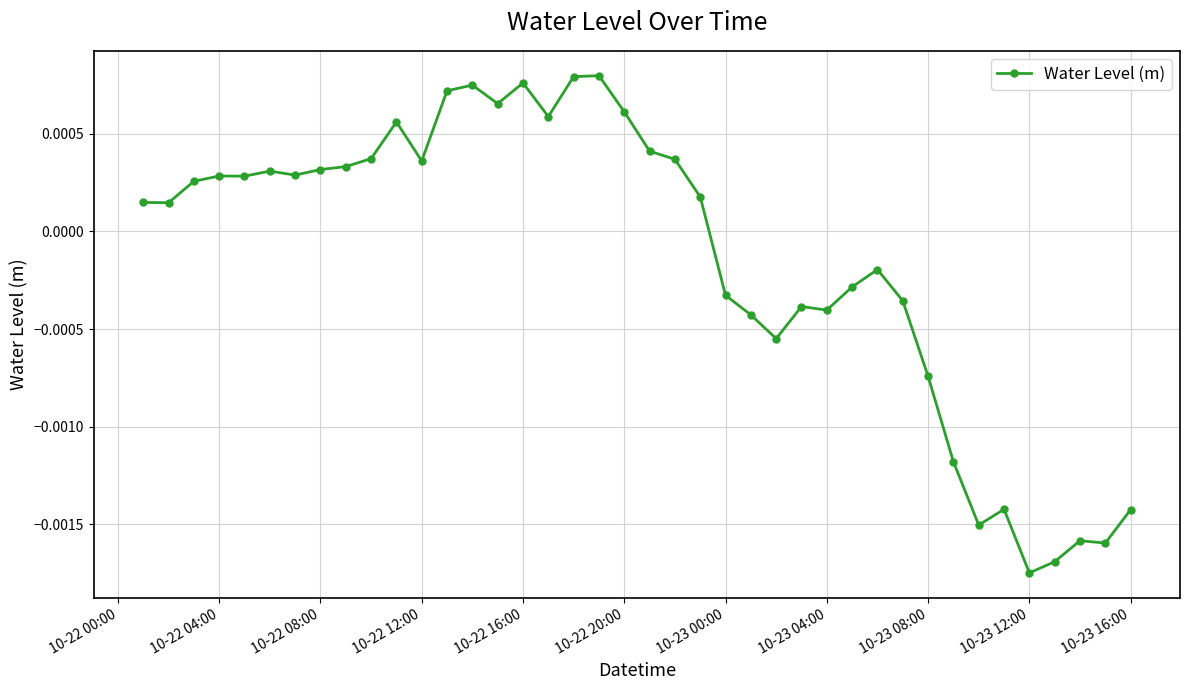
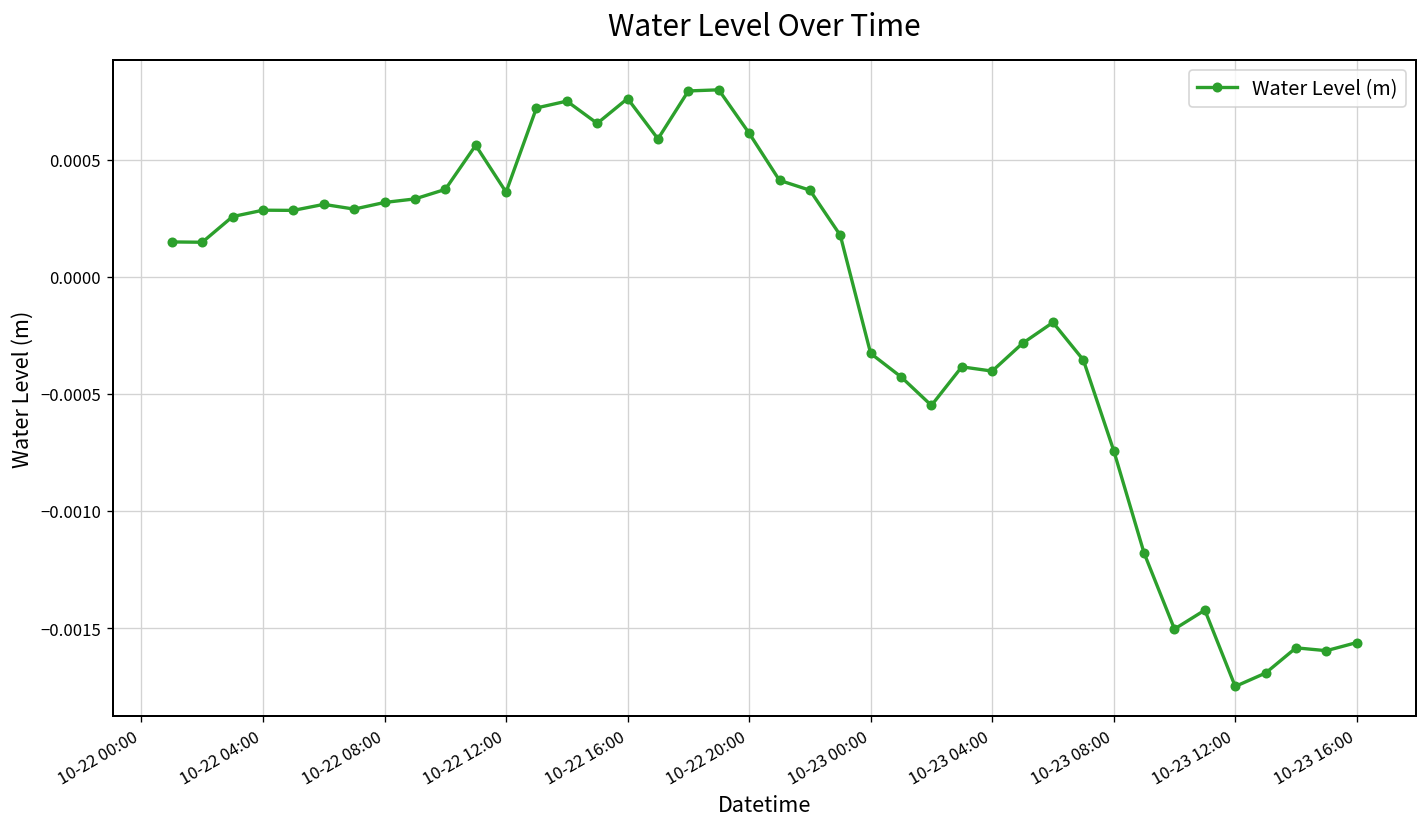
  {
    "10-22 04:00": 0.00028,
    "10-22 08:00": 0.00032,
    "10-22 12:00": 0.00036,
    "10-22 16:00": 0.00076,
    "10-22 20:00": 0.00061,
    "10-23 00:00": -0.00033,
    "10-23 04:00": -0.00040,
    "10-23 08:00": -0.00074,
    "10-23 12:00": -0.00175,
-   "10-23 16:00": -0.00143
+   "10-23 16:00": -0.00156
  }
